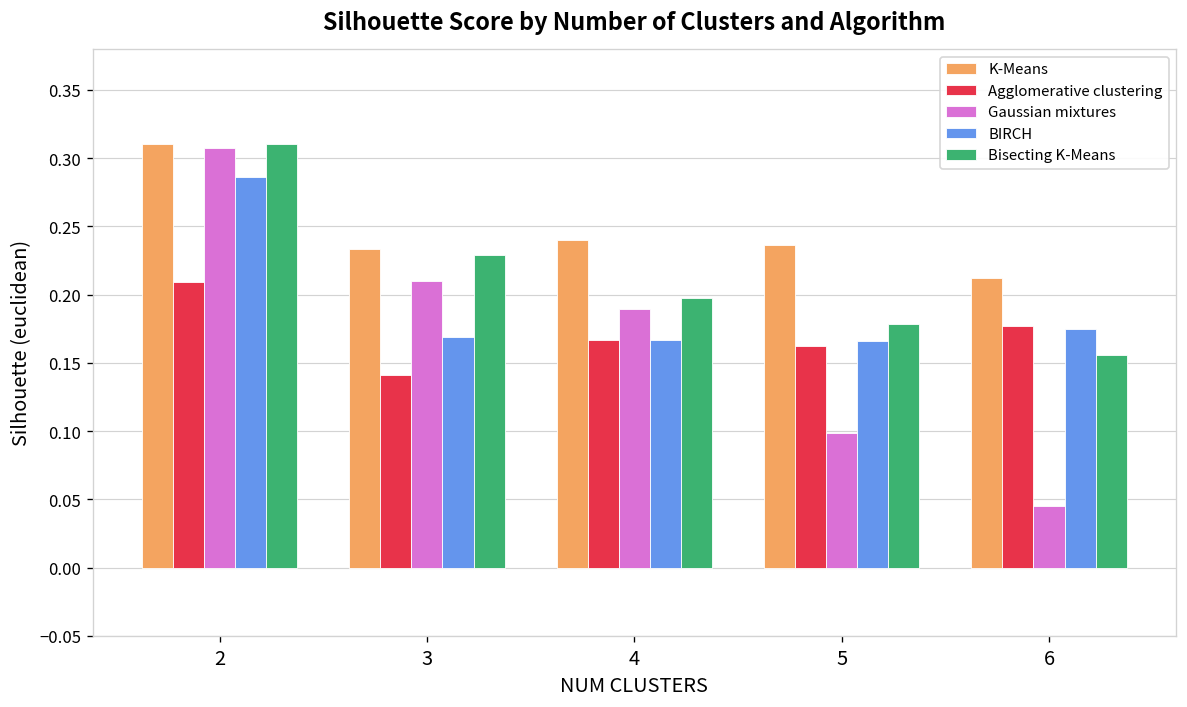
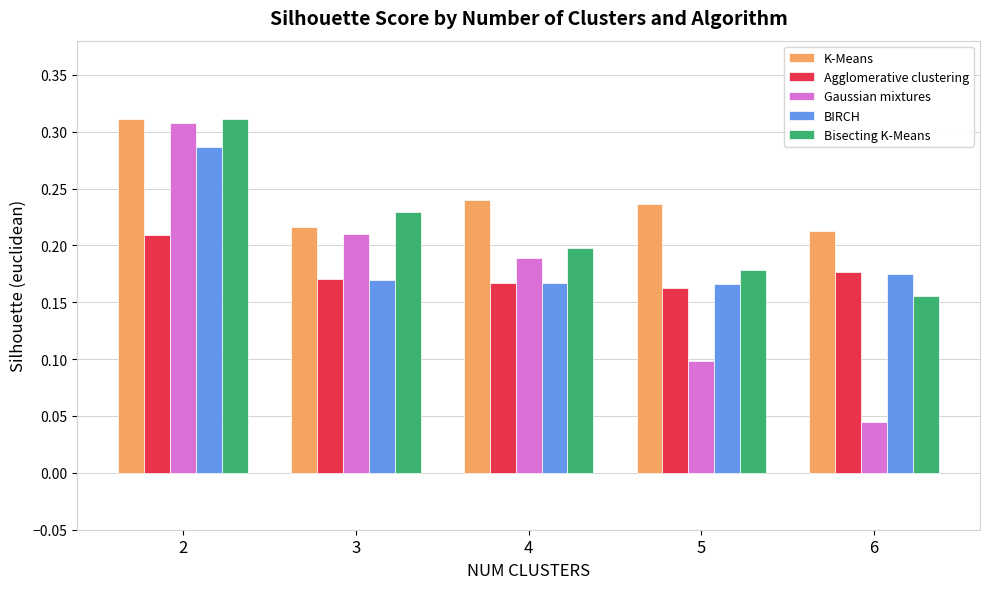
  {
    "K-Means": {
      "2": 0.311,
-     "3": 0.233,
+     "3": 0.216,
      "4": 0.240,
      "5": 0.236,
      "6": 0.213
    },
    "Agglomerative clustering": {
      "2": 0.209,
-     "3": 0.141,
+     "3": 0.171,
      "4": 0.167,
      "5": 0.162,
      "6": 0.177
    },
    "Gaussian mixtures": {
      "2": 0.307,
      "3": 0.210,
      "4": 0.189,
      "5": 0.099,
      "6": 0.045
    },
    "BIRCH": {
      "2": 0.286,
      "3": 0.169,
      "4": 0.167,
      "5": 0.166,
      "6": 0.175
    },
    "Bisecting K-Means": {
      "2": 0.311,
      "3": 0.229,
      "4": 0.197,
      "5": 0.179,
      "6": 0.155
    }
  }
